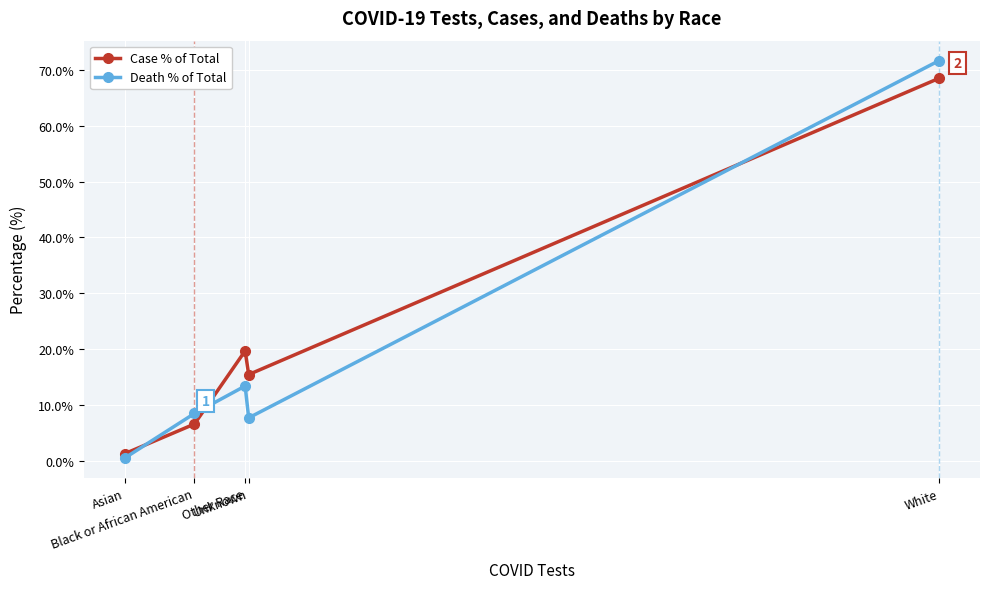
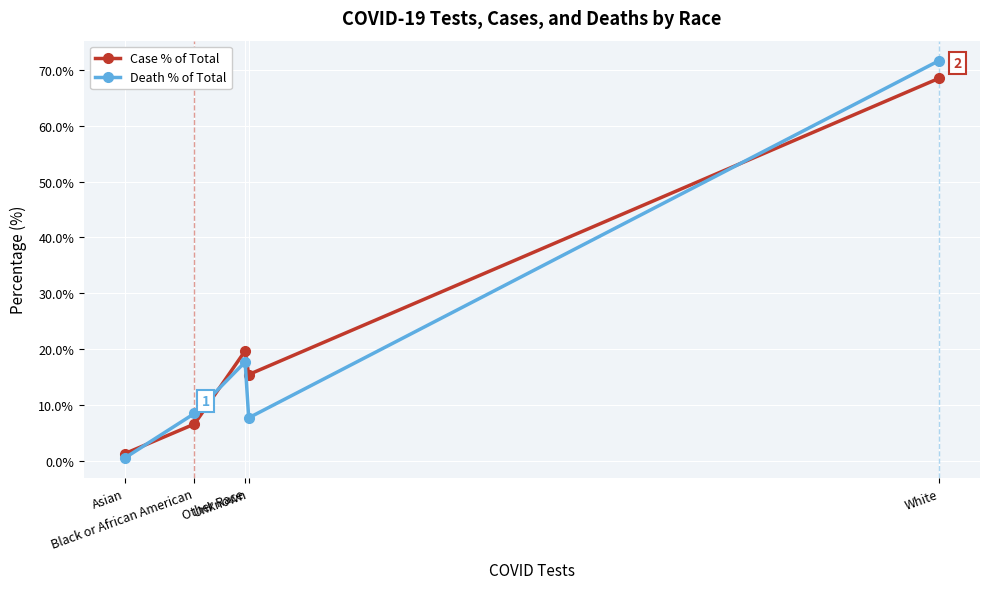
  {
    "Case % of Total": {
      "Asian": "1%",
      "Black or African American": "7%",
      "Other Race": "20%",
      "Unknown": "15%",
      "White": "69%"
    },
    "Death % of Total": {
      "Asian": "1%",
-     "Other Race": "13%",
+     "Other Race": "18%",
      "Unknown": "8%"
    }
  }
